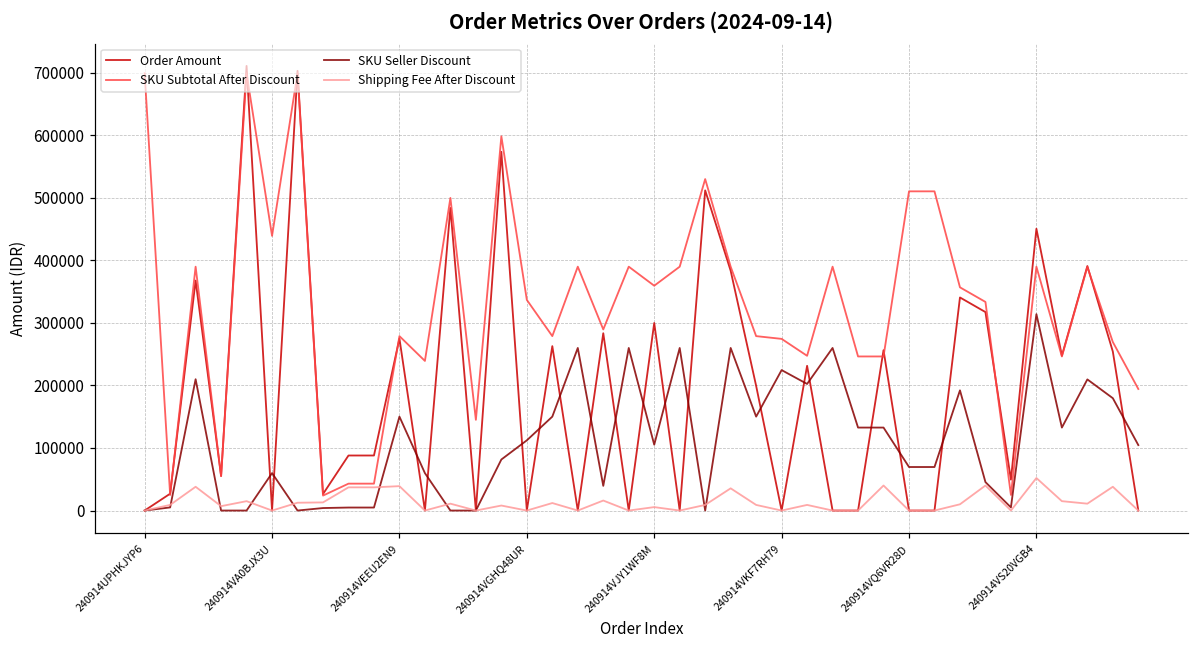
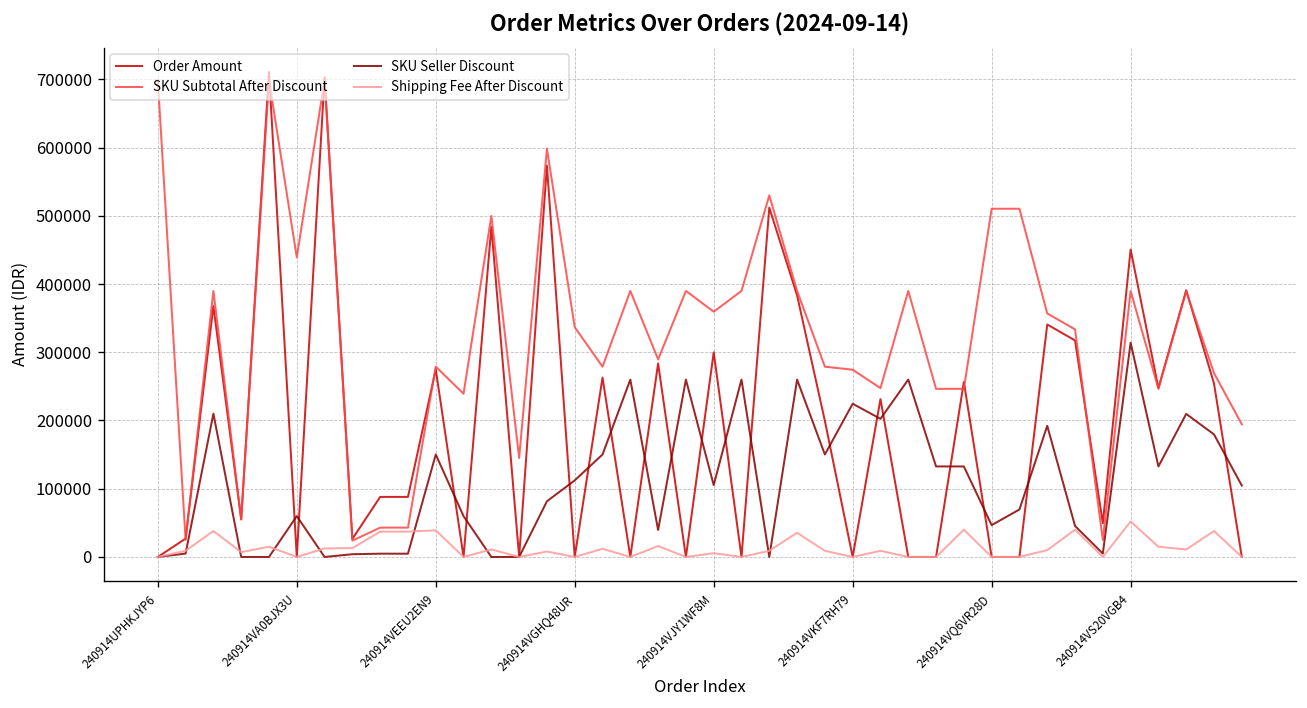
  {
    "Order Amount": {
      "240914VJY1WF8M": 300000,
      "240914VS20VGB4": 450000
    },
    "SKU Subtotal After Discount": {
      "240914VA0BJX3U": 440000,
      "240914VGHQ48UR": 340000,
      "240914VJY1WF8M": 360000,
      "240914VKF7RH79": 270000,
      "240914VQ6VR28D": 510000,
      "240914VS20VGB4": 390000
    },
    "SKU Seller Discount": {
      "240914VA0BJX3U": 60000,
      "240914VEEU2EN9": 150000,
      "240914VGHQ48UR": 110000,
      "240914VJY1WF8M": 110000,
      "240914VKF7RH79": 220000,
-     "240914VQ6VR28D": 70000,
+     "240914VQ6VR28D": 50000,
      "240914VS20VGB4": 310000
    },
    "Shipping Fee After Discount": {
      "240914VEEU2EN9": 40000,
      "240914VJY1WF8M": 10000,
      "240914VS20VGB4": 50000
    }
  }
